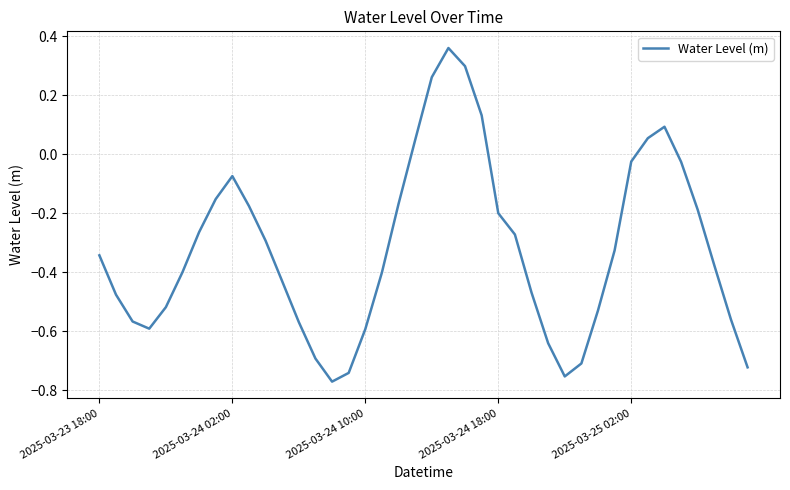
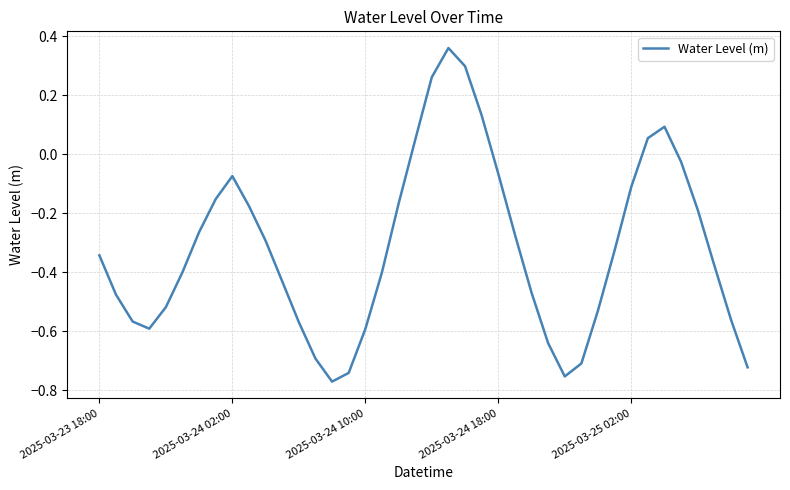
  {
    "2025-03-23 18:00": -0.34,
    "2025-03-24 02:00": -0.07,
    "2025-03-24 10:00": -0.59,
-   "2025-03-24 18:00": -0.20,
-   "2025-03-25 02:00": -0.02
+   "2025-03-24 18:00": -0.07,
+   "2025-03-25 02:00": -0.11
  }
